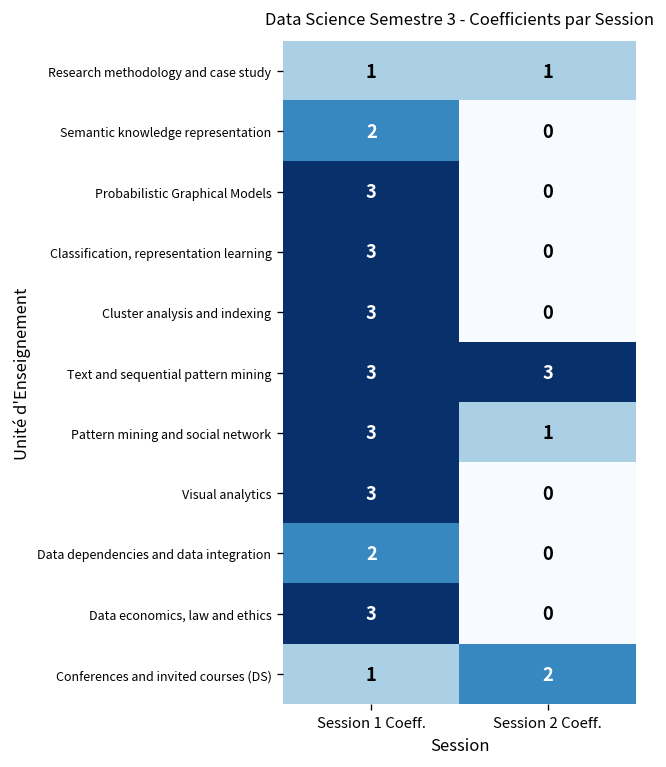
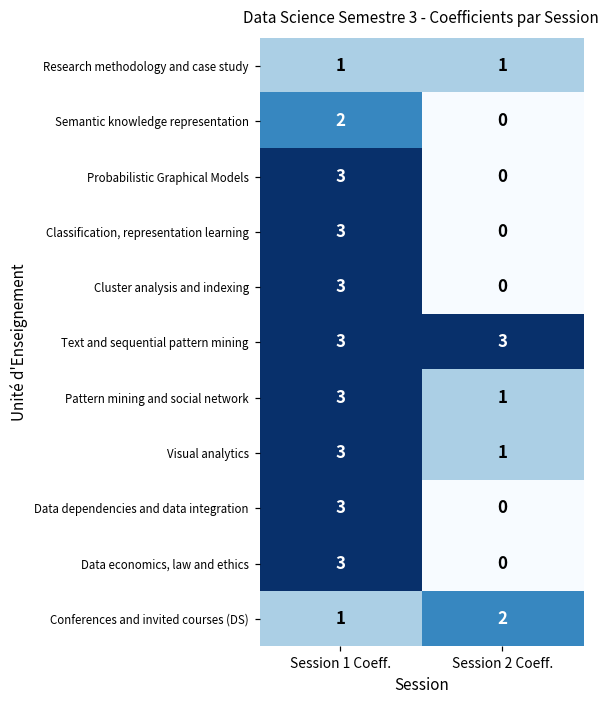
  {
    "Research methodology and case study": {
      "Session 1 Coeff.": 1,
      "Session 2 Coeff.": 1
    },
    "Semantic knowledge representation": {
      "Session 1 Coeff.": 2,
      "Session 2 Coeff.": 0
    },
    "Probabilistic Graphical Models": {
      "Session 1 Coeff.": 3,
      "Session 2 Coeff.": 0
    },
    "Classification, representation learning": {
      "Session 1 Coeff.": 3,
      "Session 2 Coeff.": 0
    },
    "Cluster analysis and indexing": {
      "Session 1 Coeff.": 3,
      "Session 2 Coeff.": 0
    },
    "Text and sequential pattern mining": {
      "Session 1 Coeff.": 3,
      "Session 2 Coeff.": 3
    },
    "Pattern mining and social network": {
      "Session 1 Coeff.": 3,
      "Session 2 Coeff.": 1
    },
    "Visual analytics": {
      "Session 1 Coeff.": 3,
-     "Session 2 Coeff.": 0
+     "Session 2 Coeff.": 1
    },
    "Data dependencies and data integration": {
-     "Session 1 Coeff.": 2,
+     "Session 1 Coeff.": 3,
      "Session 2 Coeff.": 0
    },
    "Data economics, law and ethics": {
      "Session 1 Coeff.": 3,
      "Session 2 Coeff.": 0
    },
    "Conferences and invited courses (DS)": {
      "Session 1 Coeff.": 1,
      "Session 2 Coeff.": 2
    }
  }
